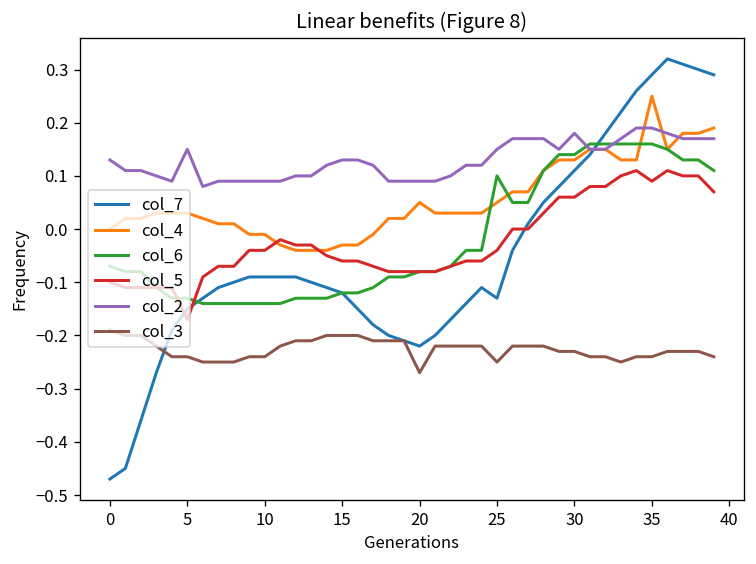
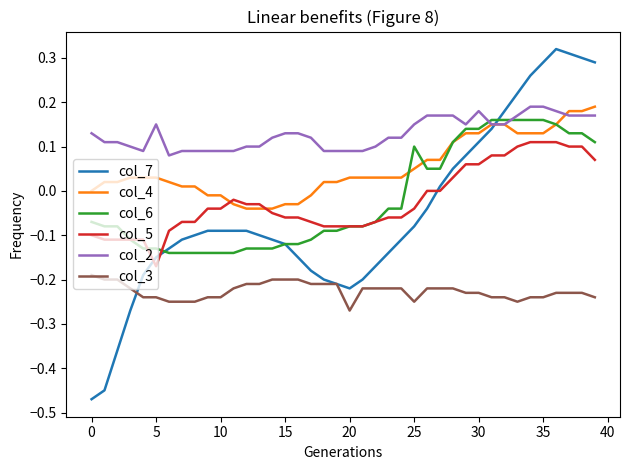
  {
    "col_7": {
      "0": -0.47,
      "10": -0.09,
      "20": -0.22,
-     "25": -0.13,
+     "25": -0.08,
      "30": 0.11,
      "35": 0.29
    },
    "col_4": {
      "10": -0.01,
      "15": -0.03,
-     "20": 0.05,
+     "20": 0.03,
      "25": 0.05,
      "30": 0.13,
-     "35": 0.25
+     "35": 0.13
    },
    "col_6": {
      "10": -0.14,
      "25": 0.10,
      "30": 0.14,
      "35": 0.16
    },
    "col_5": {
      "10": -0.04,
      "15": -0.06,
      "25": -0.04,
      "30": 0.06,
-     "35": 0.09
+     "35": 0.11
    },
    "col_2": {
      "0": 0.13,
      "5": 0.15,
      "10": 0.09,
      "15": 0.13,
      "20": 0.09,
      "25": 0.15,
      "30": 0.18,
      "35": 0.19
    },
    "col_3": {
      "5": -0.24,
      "10": -0.24,
      "15": -0.20,
      "20": -0.27,
      "25": -0.25,
      "30": -0.23,
      "35": -0.24
    }
  }
